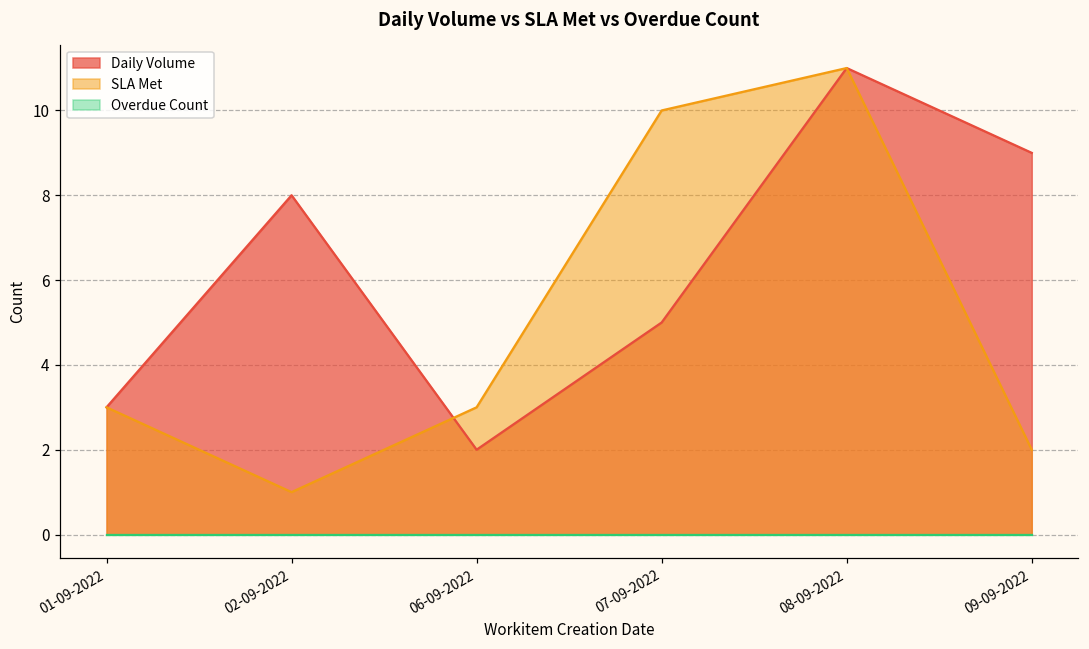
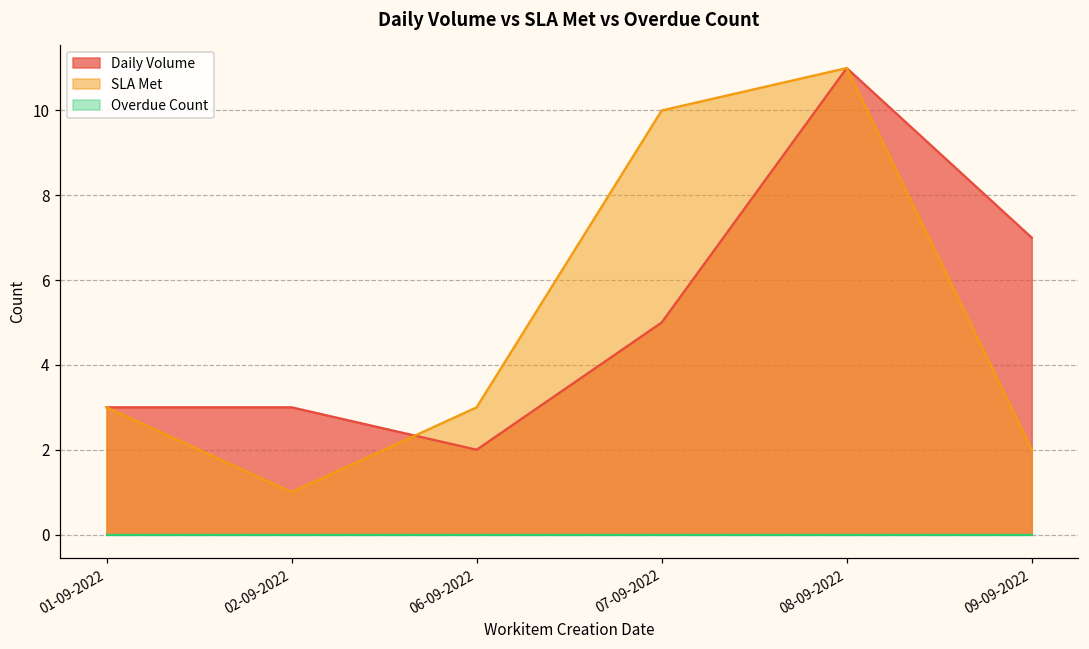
  {
    "Daily Volume": {
-     "02-09-2022": 8,
+     "02-09-2022": 3,
      "06-09-2022": 2,
      "07-09-2022": 5,
-     "09-09-2022": 9
+     "09-09-2022": 7
    },
    "SLA Met": {
      "02-09-2022": 1,
      "06-09-2022": 3,
      "07-09-2022": 10,
      "09-09-2022": 2
    },
    "Overdue Count": {
      "01-09-2022": 0,
      "02-09-2022": 0,
      "06-09-2022": 0,
      "07-09-2022": 0,
      "08-09-2022": 0,
      "09-09-2022": 0
    }
  }
